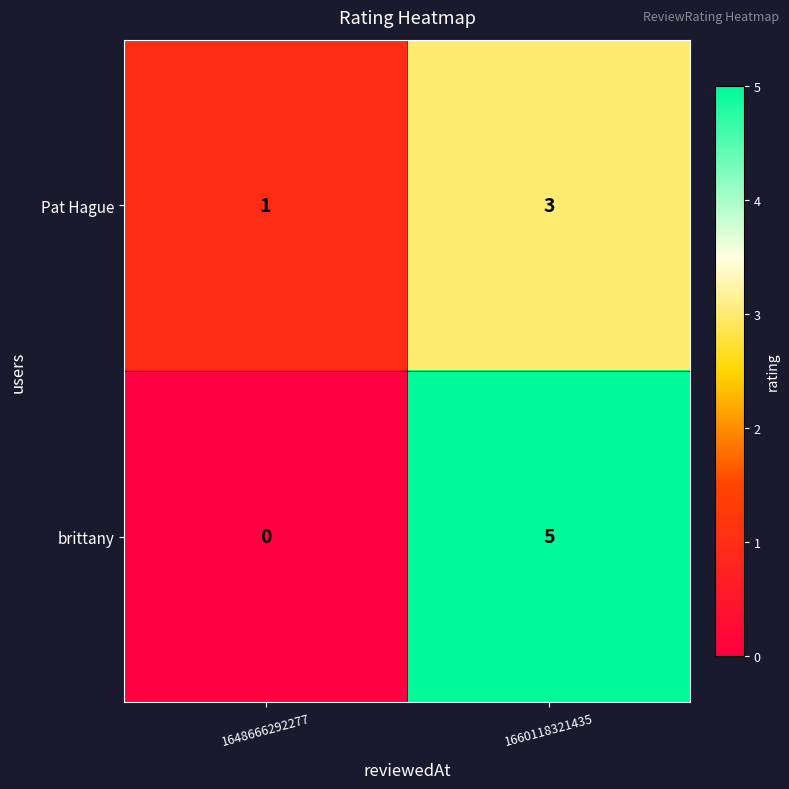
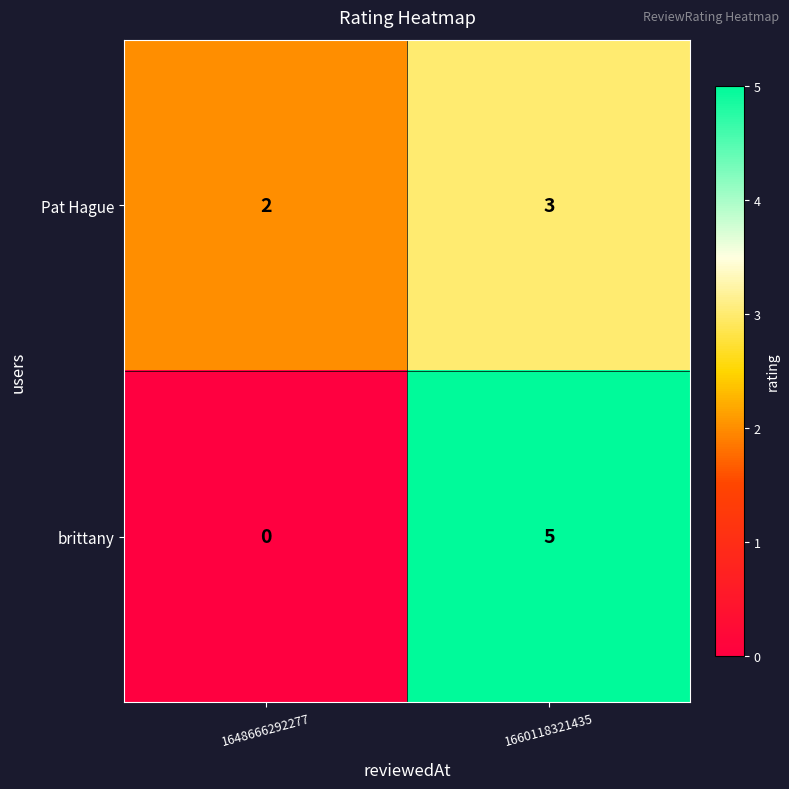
  {
    "Pat Hague": {
-     "1648666292277": 1,
+     "1648666292277": 2,
      "1660118321435": 3
    },
    "brittany": {
      "1648666292277": 0,
      "1660118321435": 5
    }
  }
